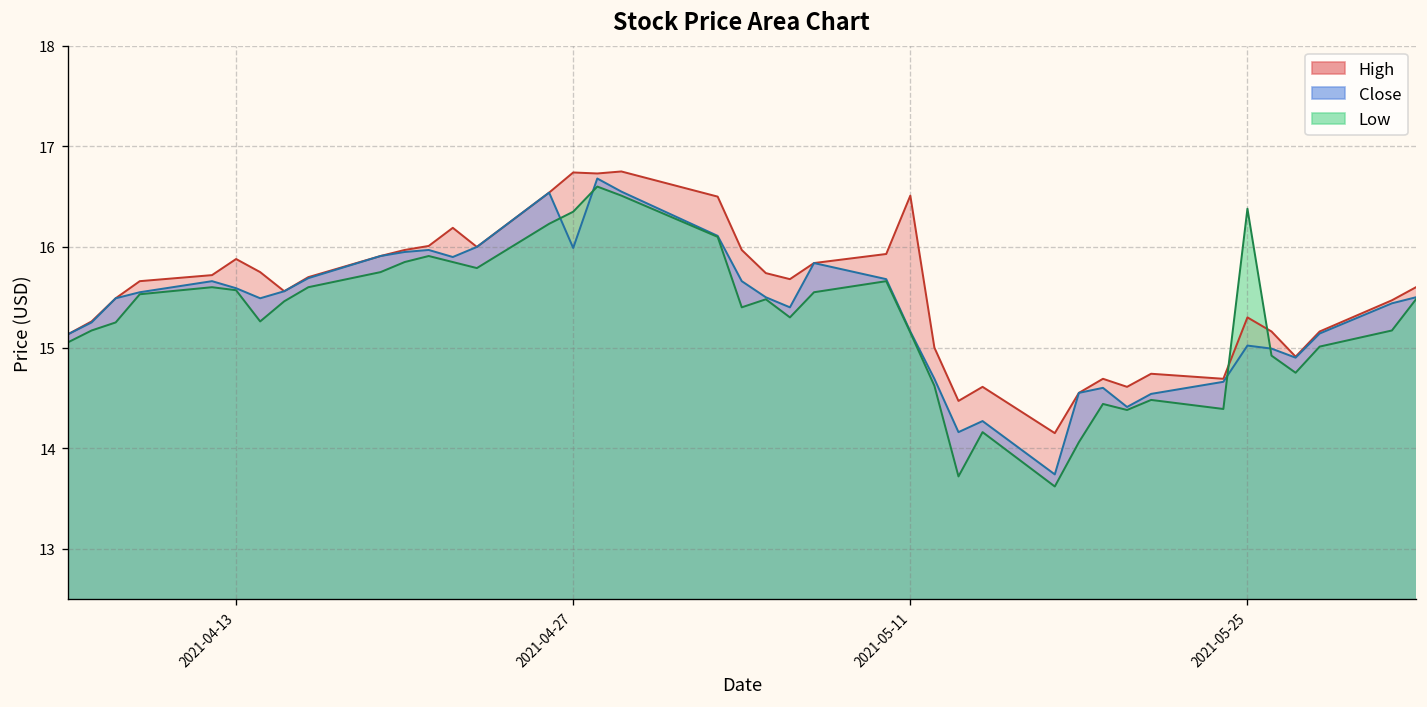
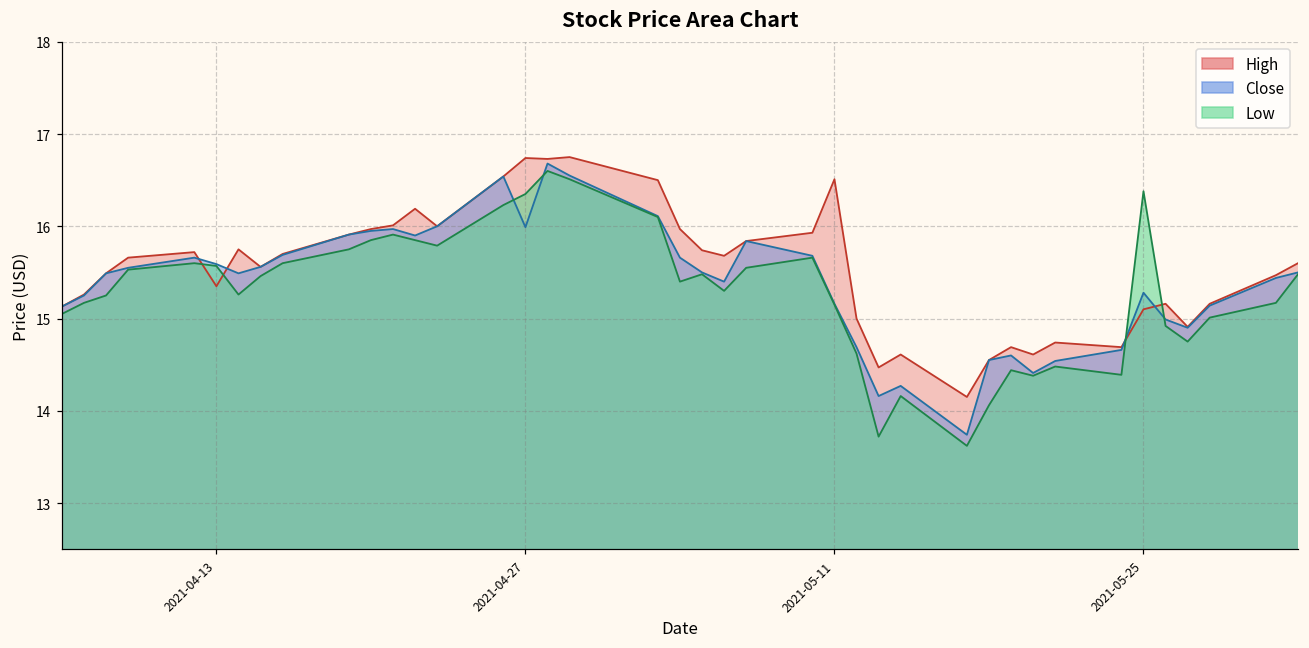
  {
    "High": {
-     "2021-04-13": 15.9,
+     "2021-04-13": 15.4,
      "2021-04-27": 16.7,
      "2021-05-11": 16.5,
-     "2021-05-25": 15.3
+     "2021-05-25": 15.1
    },
    "Close": {
      "2021-04-27": 16.0,
-     "2021-05-25": 15.0
+     "2021-05-25": 15.3
    },
    "Low": {
      "2021-04-27": 16.4,
      "2021-05-25": 16.4
    }
  }
